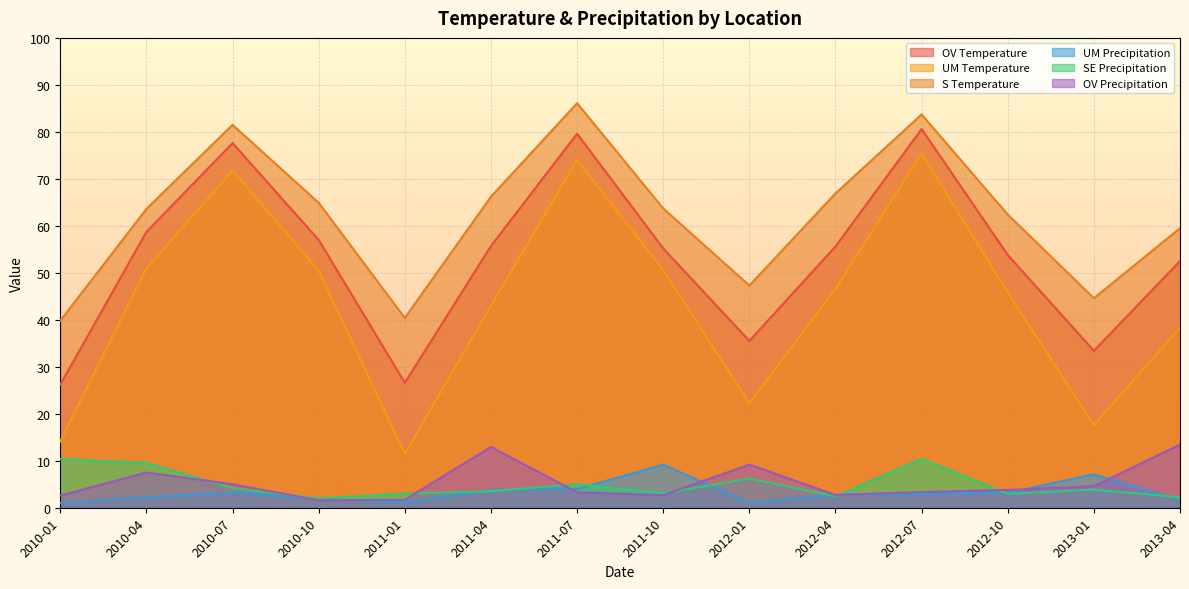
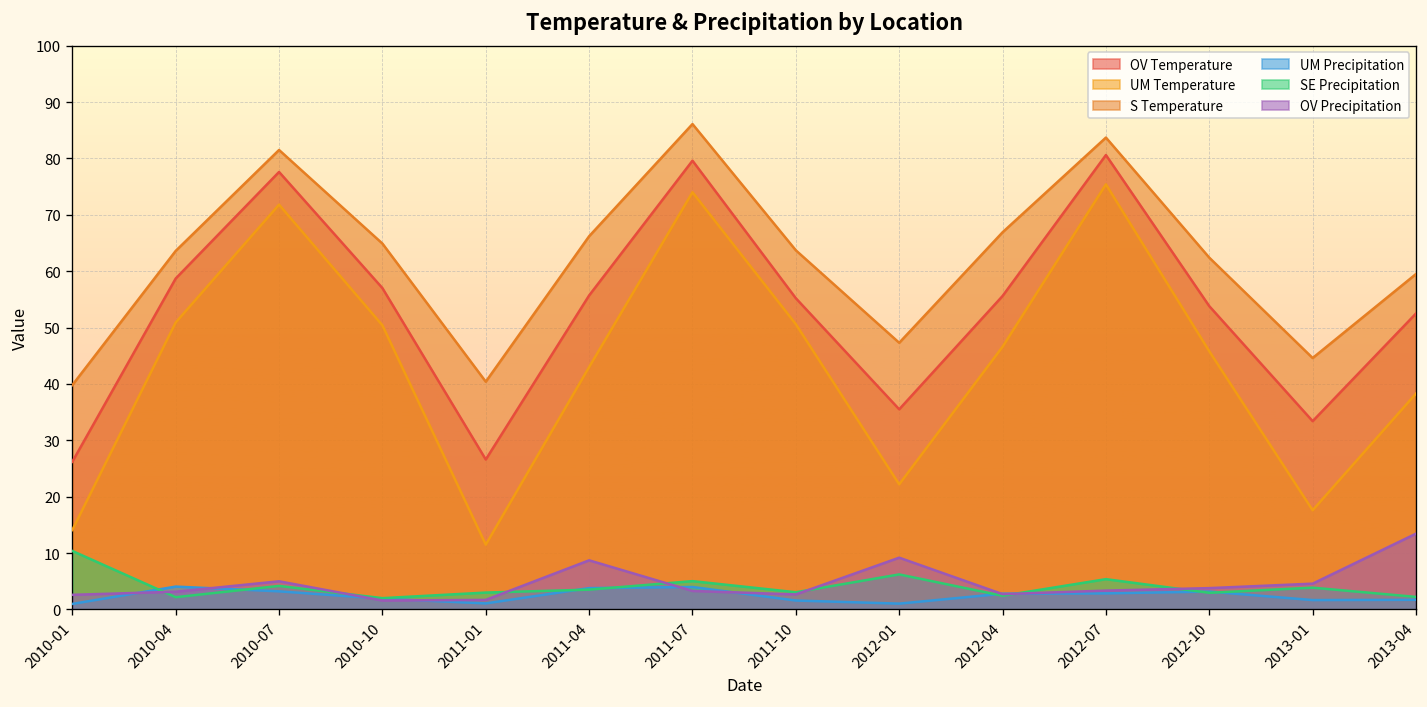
  {
    "UM Precipitation": {
      "2010-01": 1,
-     "2010-04": 2,
+     "2010-04": 4,
      "2010-07": 3,
      "2011-01": 1,
      "2011-07": 4,
-     "2011-10": 9,
+     "2011-10": 2,
      "2012-01": 1,
-     "2013-01": 7
+     "2013-01": 2
    },
    "SE Precipitation": {
      "2010-01": 10,
-     "2010-04": 10,
+     "2010-04": 2,
      "2010-07": 4,
      "2011-01": 3,
      "2011-07": 5,
      "2012-01": 6,
-     "2012-07": 10,
+     "2012-07": 5,
      "2013-01": 4
    },
    "OV Precipitation": {
      "2010-01": 3,
-     "2010-04": 8,
+     "2010-04": 3,
      "2010-07": 5,
      "2011-01": 2,
-     "2011-04": 13,
+     "2011-04": 9,
      "2011-07": 3,
      "2012-01": 9,
      "2012-10": 4,
      "2013-01": 5,
      "2013-04": 13
    }
  }
